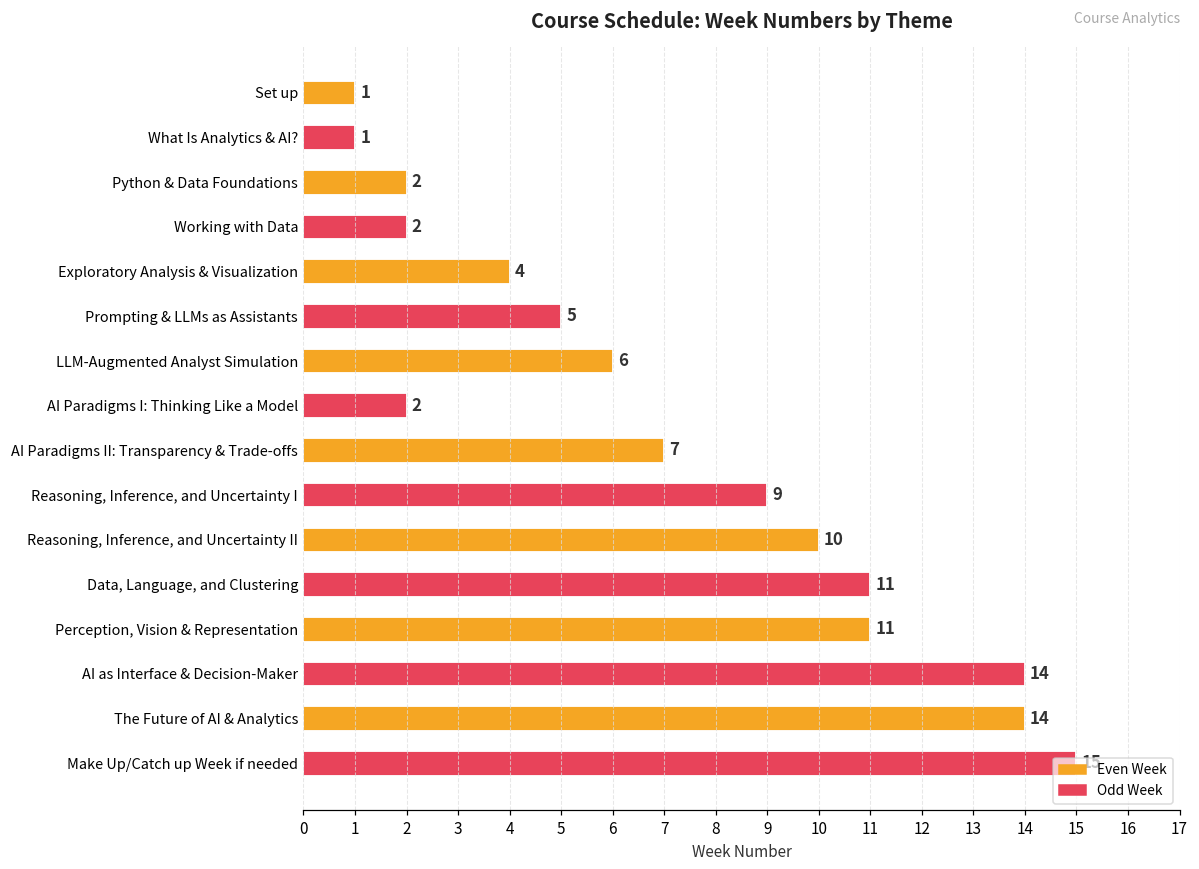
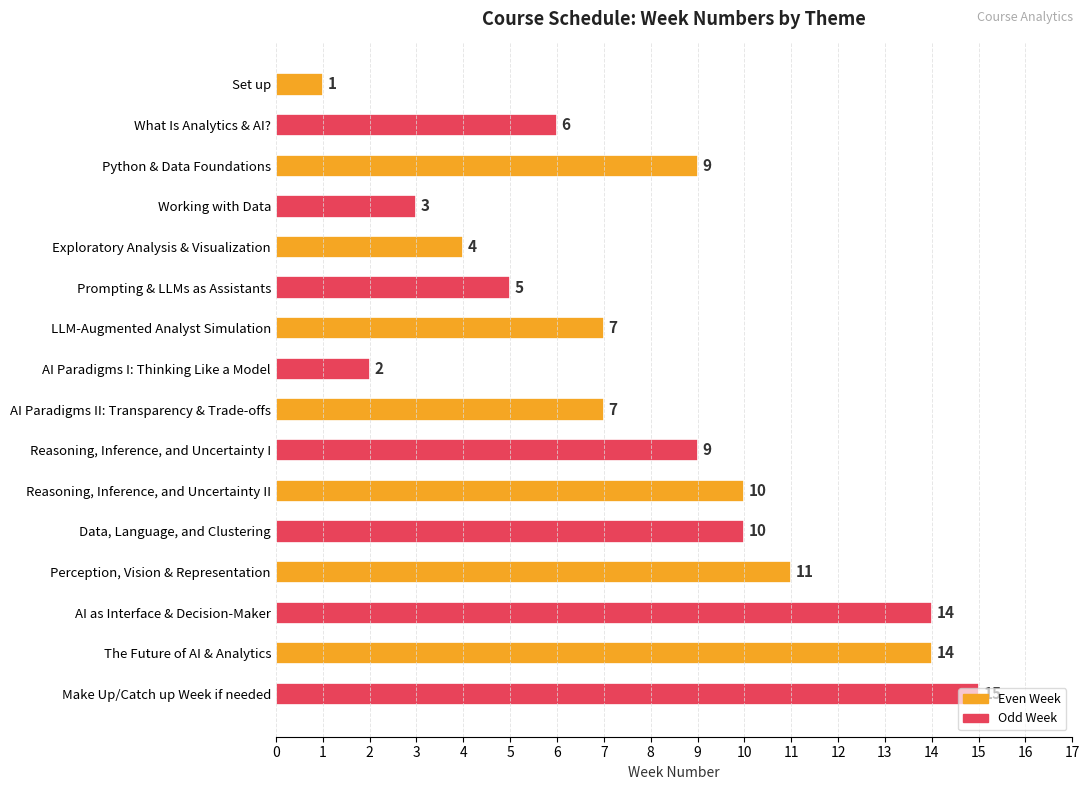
  {
    "Set up": 1,
-   "What Is Analytics & AI?": 1,
-   "Python & Data Foundations": 2,
-   "Working with Data": 2,
+   "What Is Analytics & AI?": 6,
+   "Python & Data Foundations": 9,
+   "Working with Data": 3,
    "Exploratory Analysis & Visualization": 4,
    "Prompting & LLMs as Assistants": 5,
-   "LLM-Augmented Analyst Simulation": 6,
+   "LLM-Augmented Analyst Simulation": 7,
    "AI Paradigms I: Thinking Like a Model": 2,
    "AI Paradigms II: Transparency & Trade-offs": 7,
    "Reasoning, Inference, and Uncertainty I": 9,
    "Reasoning, Inference, and Uncertainty II": 10,
-   "Data, Language, and Clustering": 11,
+   "Data, Language, and Clustering": 10,
    "Perception, Vision & Representation": 11,
    "AI as Interface & Decision-Maker": 14,
    "The Future of AI & Analytics": 14
  }
